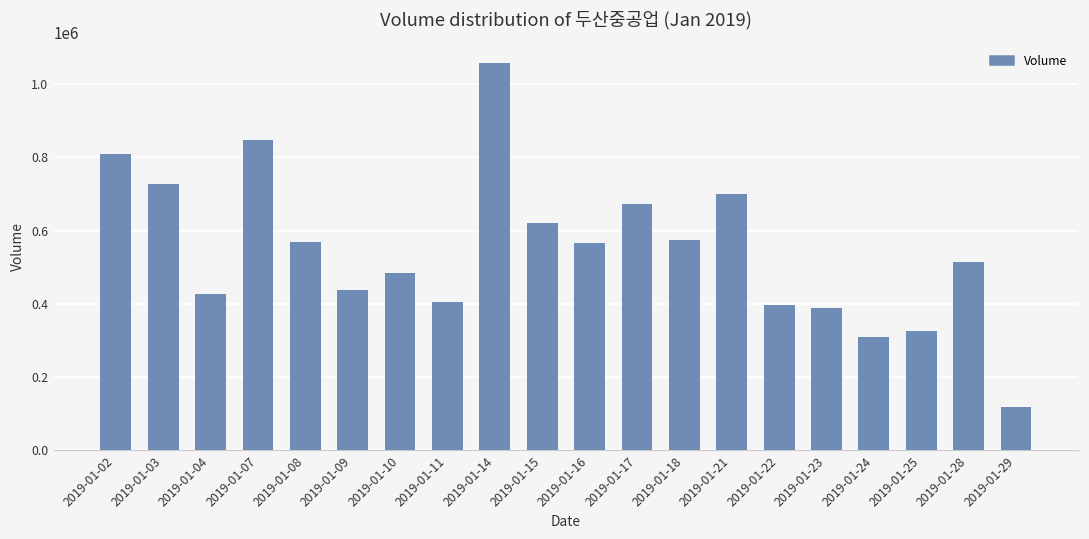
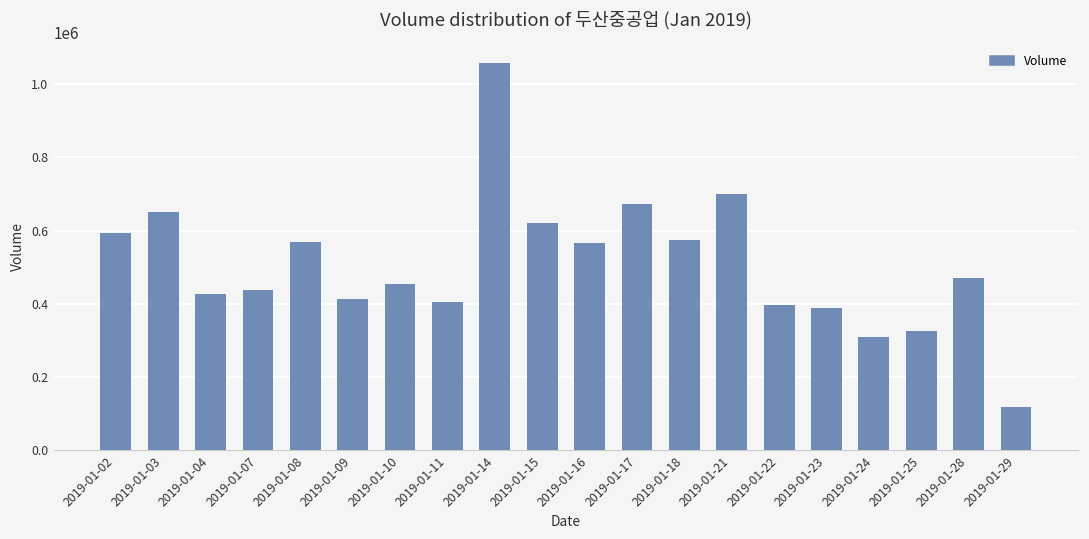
  {
-   "2019-01-02": 810000,
-   "2019-01-03": 730000,
+   "2019-01-02": 590000,
+   "2019-01-03": 650000,
    "2019-01-04": 430000,
-   "2019-01-07": 850000,
+   "2019-01-07": 440000,
    "2019-01-08": 570000,
-   "2019-01-09": 440000,
-   "2019-01-10": 480000,
+   "2019-01-09": 410000,
+   "2019-01-10": 450000,
    "2019-01-11": 410000,
    "2019-01-14": 1060000,
    "2019-01-15": 620000,
    "2019-01-16": 570000,
    "2019-01-17": 670000,
    "2019-01-18": 570000,
    "2019-01-21": 700000,
    "2019-01-22": 400000,
    "2019-01-23": 390000,
    "2019-01-24": 310000,
    "2019-01-25": 320000,
-   "2019-01-28": 510000,
+   "2019-01-28": 470000,
    "2019-01-29": 120000
  }
